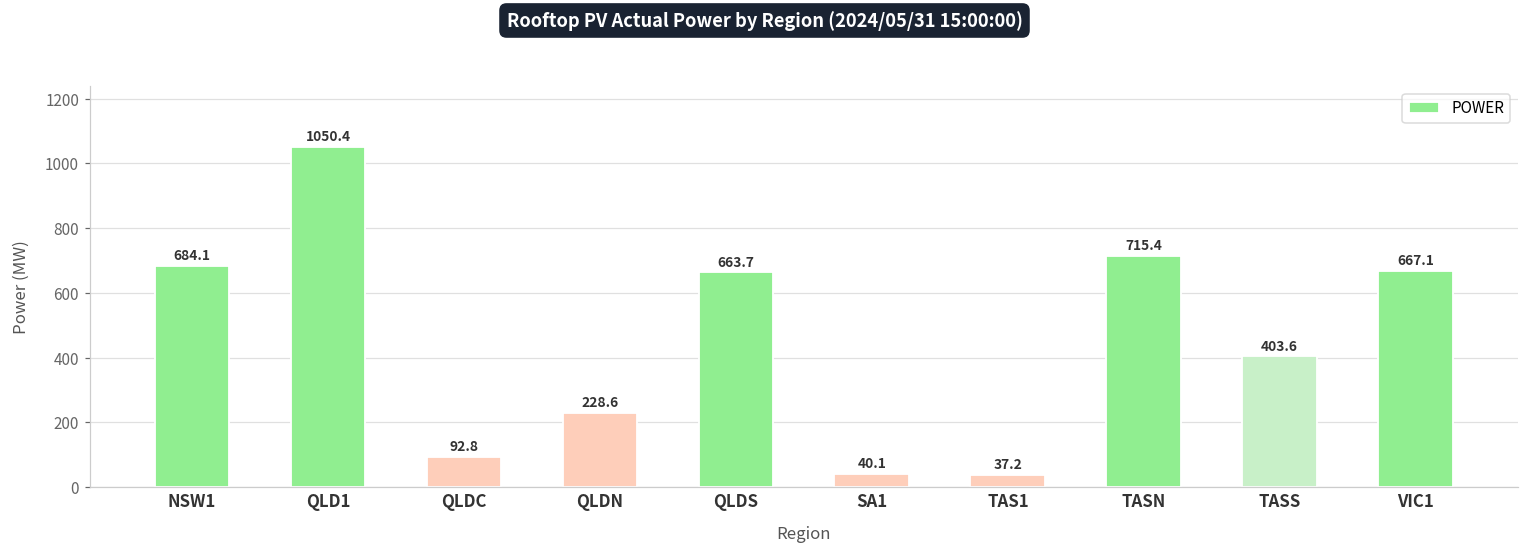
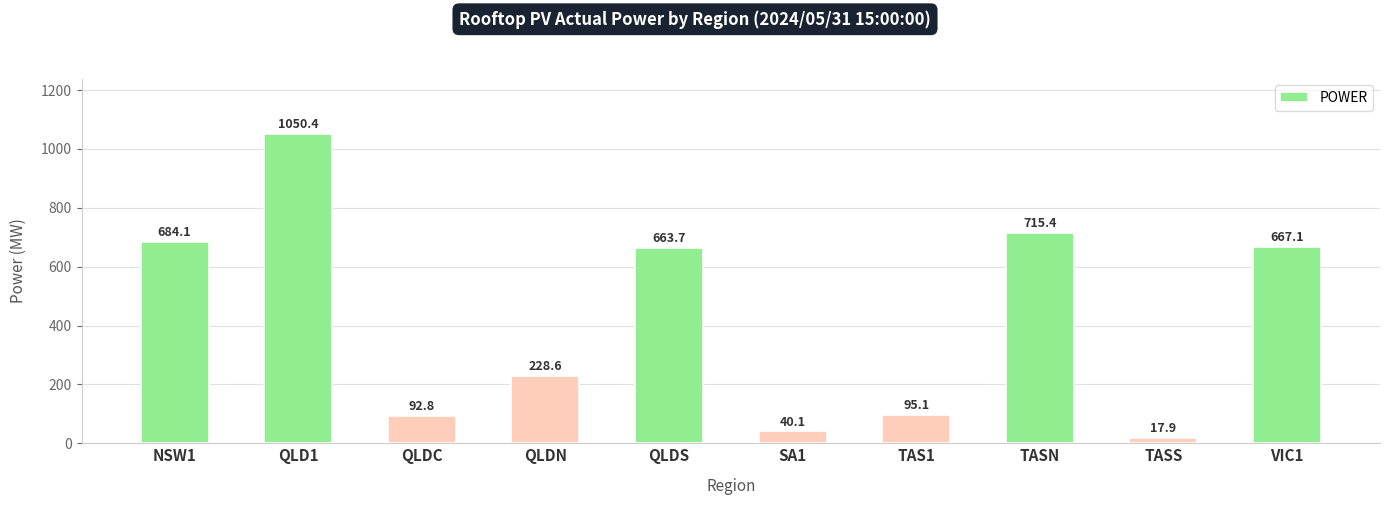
  {
    "NSW1": 684.1,
    "QLD1": 1050.4,
    "QLDC": 92.8,
    "QLDN": 228.6,
    "QLDS": 663.7,
    "SA1": 40.1,
-   "TAS1": 37.2,
+   "TAS1": 95.1,
    "TASN": 715.4,
-   "TASS": 403.6,
+   "TASS": 17.9,
    "VIC1": 667.1
  }
